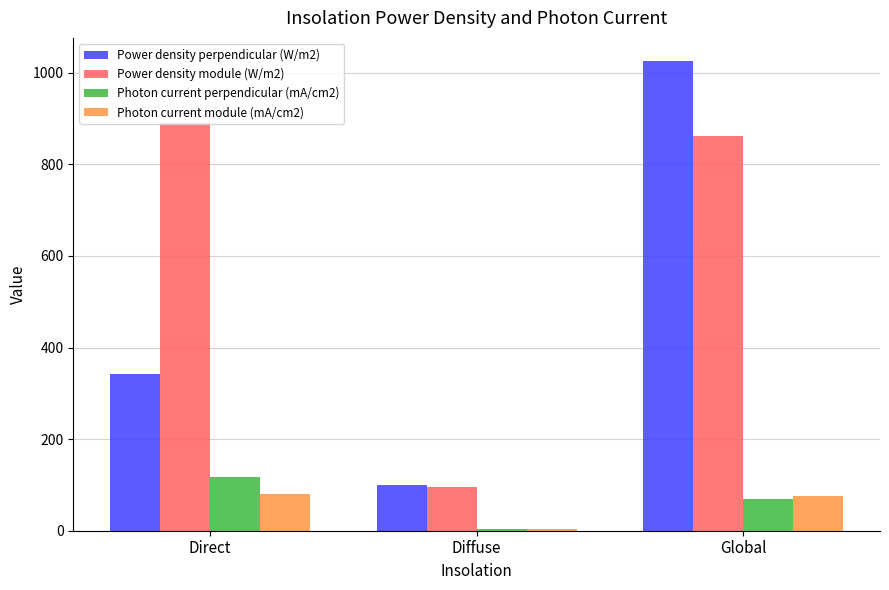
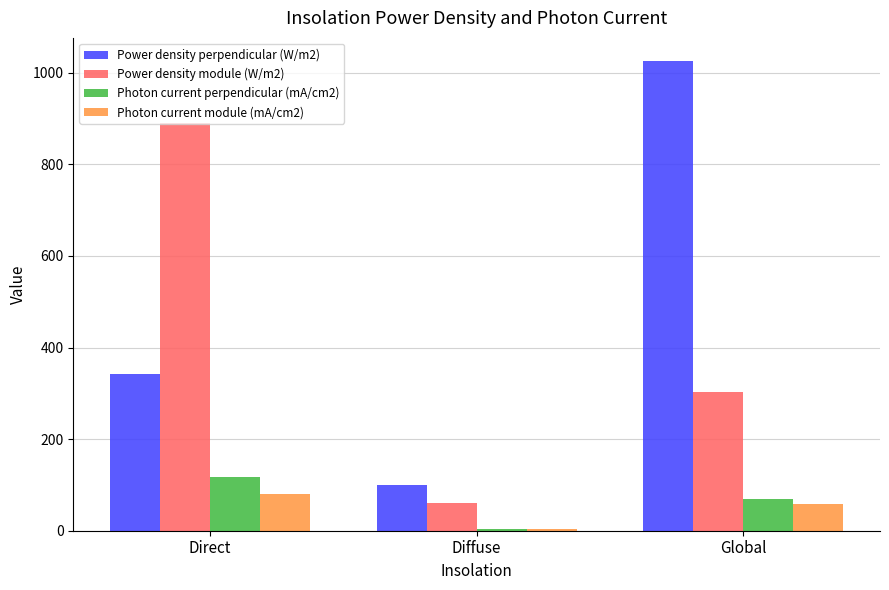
  {
    "Power density perpendicular (W/m2)": {
      "Direct": 340,
      "Diffuse": 100,
      "Global": 1020
    },
    "Power density module (W/m2)": {
-     "Diffuse": 90,
-     "Global": 860
+     "Diffuse": 60,
+     "Global": 300
    },
    "Photon current perpendicular (mA/cm2)": {
      "Direct": 120,
      "Global": 70
    },
    "Photon current module (mA/cm2)": {
      "Direct": 80,
-     "Global": 80
+     "Global": 60
    }
  }
